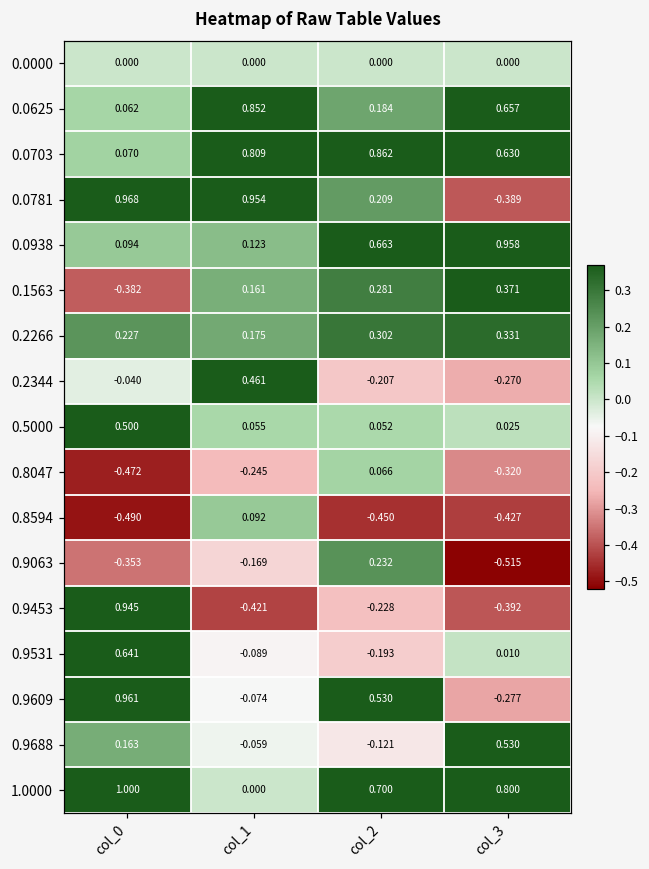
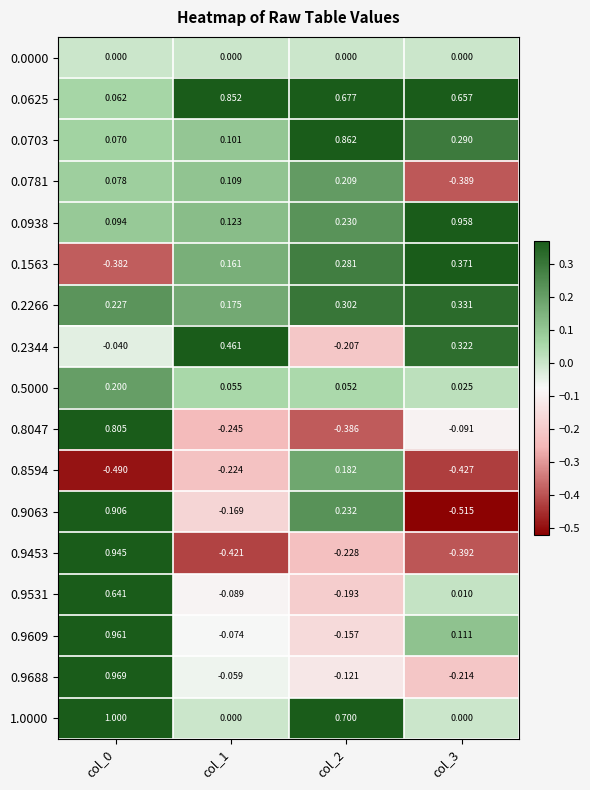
  {
    "0.0000": {
      "col_0": 0.000,
      "col_1": 0.000,
      "col_2": 0.000,
      "col_3": 0.000
    },
    "0.0625": {
      "col_0": 0.062,
      "col_1": 0.852,
-     "col_2": 0.184,
+     "col_2": 0.677,
      "col_3": 0.657
    },
    "0.0703": {
      "col_0": 0.070,
-     "col_1": 0.809,
+     "col_1": 0.101,
      "col_2": 0.862,
-     "col_3": 0.630
+     "col_3": 0.290
    },
    "0.0781": {
-     "col_0": 0.968,
-     "col_1": 0.954,
+     "col_0": 0.078,
+     "col_1": 0.109,
      "col_2": 0.209,
      "col_3": -0.389
    },
    "0.0938": {
      "col_0": 0.094,
      "col_1": 0.123,
-     "col_2": 0.663,
+     "col_2": 0.230,
      "col_3": 0.958
    },
    "0.1563": {
      "col_0": -0.382,
      "col_1": 0.161,
      "col_2": 0.281,
      "col_3": 0.371
    },
    "0.2266": {
      "col_0": 0.227,
      "col_1": 0.175,
      "col_2": 0.302,
      "col_3": 0.331
    },
    "0.2344": {
      "col_0": -0.040,
      "col_1": 0.461,
      "col_2": -0.207,
-     "col_3": -0.270
+     "col_3": 0.322
    },
    "0.5000": {
-     "col_0": 0.500,
+     "col_0": 0.200,
      "col_1": 0.055,
      "col_2": 0.052,
      "col_3": 0.025
    },
    "0.8047": {
-     "col_0": -0.472,
+     "col_0": 0.805,
      "col_1": -0.245,
-     "col_2": 0.066,
-     "col_3": -0.320
+     "col_2": -0.386,
+     "col_3": -0.091
    },
    "0.8594": {
      "col_0": -0.490,
-     "col_1": 0.092,
-     "col_2": -0.450,
+     "col_1": -0.224,
+     "col_2": 0.182,
      "col_3": -0.427
    },
    "0.9063": {
-     "col_0": -0.353,
+     "col_0": 0.906,
      "col_1": -0.169,
      "col_2": 0.232,
      "col_3": -0.515
    },
    "0.9453": {
      "col_0": 0.945,
      "col_1": -0.421,
      "col_2": -0.228,
      "col_3": -0.392
    },
    "0.9531": {
      "col_0": 0.641,
      "col_1": -0.089,
      "col_2": -0.193,
      "col_3": 0.010
    },
    "0.9609": {
      "col_0": 0.961,
      "col_1": -0.074,
-     "col_2": 0.530,
-     "col_3": -0.277
+     "col_2": -0.157,
+     "col_3": 0.111
    },
    "0.9688": {
-     "col_0": 0.163,
+     "col_0": 0.969,
      "col_1": -0.059,
      "col_2": -0.121,
-     "col_3": 0.530
+     "col_3": -0.214
    },
    "1.0000": {
      "col_0": 1.000,
      "col_1": 0.000,
      "col_2": 0.700,
-     "col_3": 0.800
+     "col_3": 0.000
    }
  }
